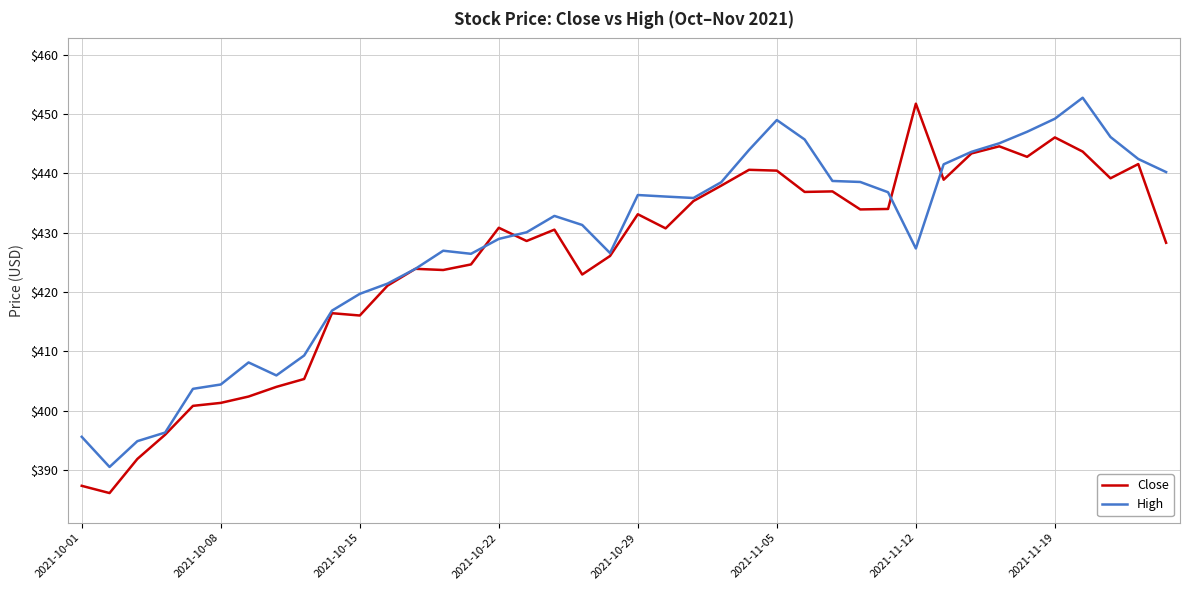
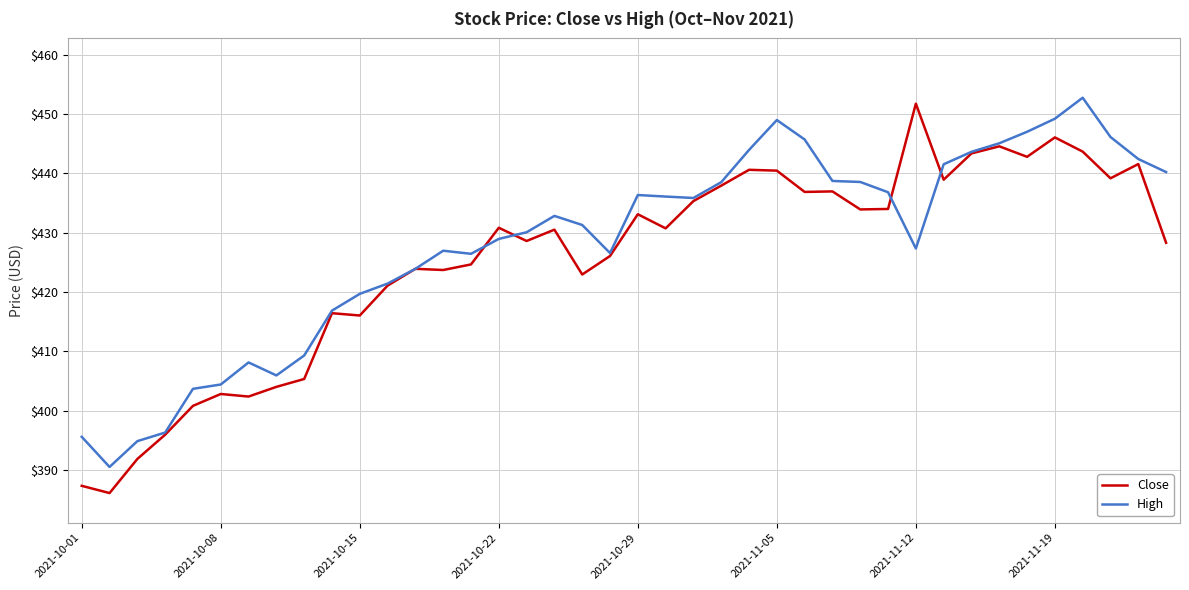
  {
    "Close": {
      "2021-10-01": "$387",
-     "2021-10-08": "$401",
+     "2021-10-08": "$403",
      "2021-10-15": "$416",
      "2021-10-22": "$431",
      "2021-10-29": "$433",
      "2021-11-05": "$440",
      "2021-11-12": "$452",
      "2021-11-19": "$446"
    },
    "High": {
      "2021-10-01": "$396",
      "2021-10-08": "$404",
      "2021-10-15": "$420",
      "2021-10-22": "$429",
      "2021-10-29": "$436",
      "2021-11-05": "$449",
      "2021-11-12": "$427",
      "2021-11-19": "$449"
    }
  }
